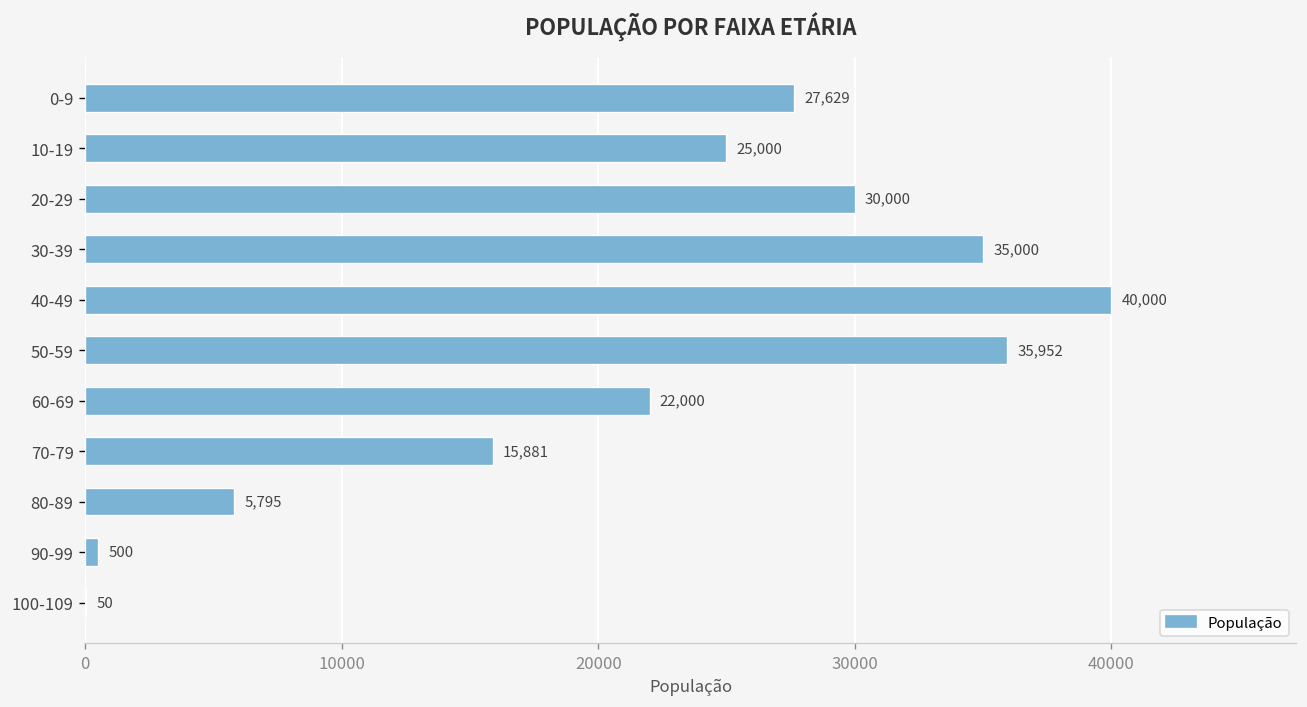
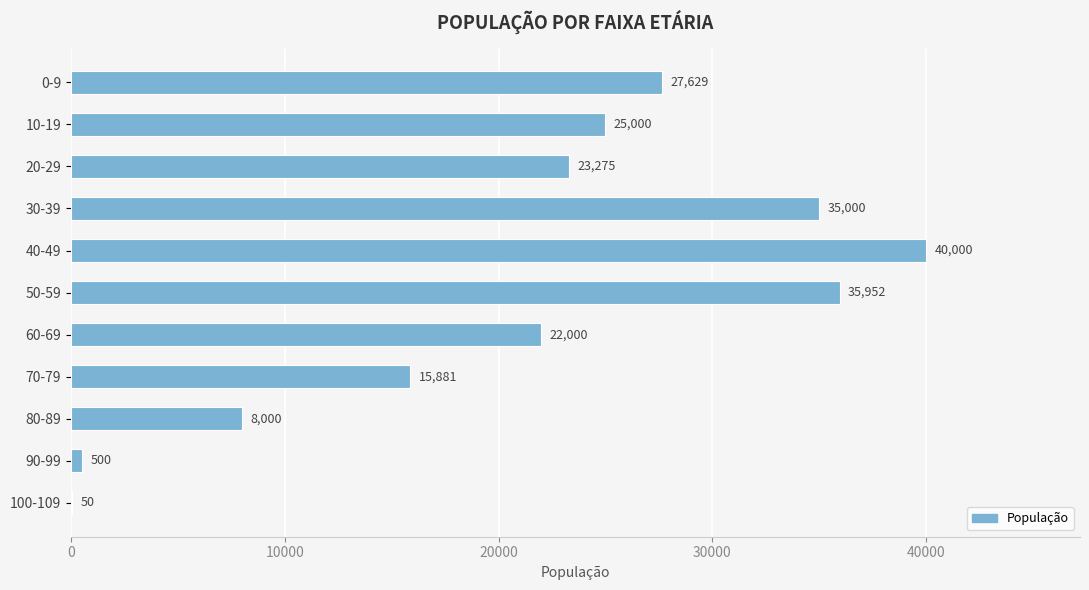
  {
    "0-9": "27,629",
    "10-19": "25,000",
-   "20-29": "30,000",
+   "20-29": "23,275",
    "30-39": "35,000",
    "40-49": "40,000",
    "50-59": "35,952",
    "60-69": "22,000",
    "70-79": "15,881",
-   "80-89": "5,795",
+   "80-89": "8,000",
    "90-99": "500",
    "100-109": "50"
  }
